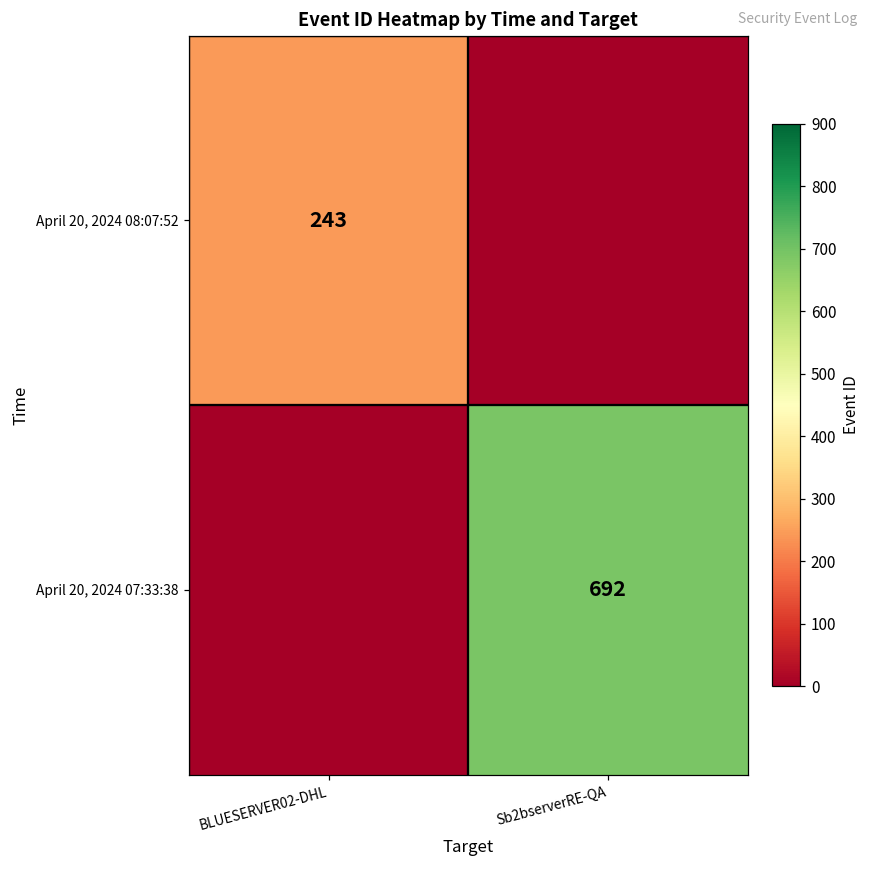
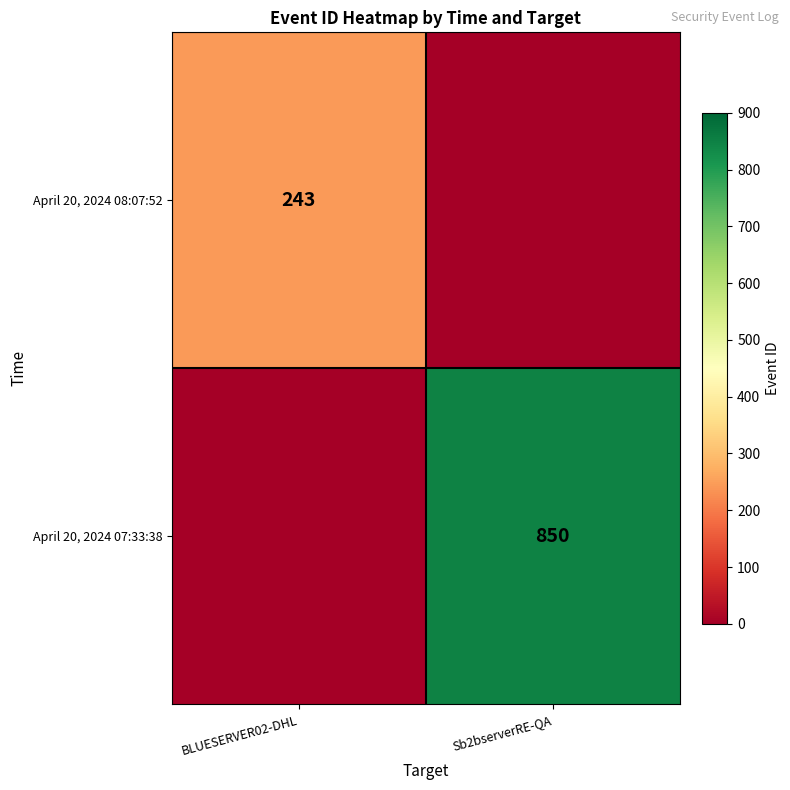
  {
    "April 20, 2024 08:07:52": {
      "BLUESERVER02-DHL": 243
    },
    "April 20, 2024 07:33:38": {
-     "Sb2bserverRE-QA": 692
+     "Sb2bserverRE-QA": 850
    }
  }
